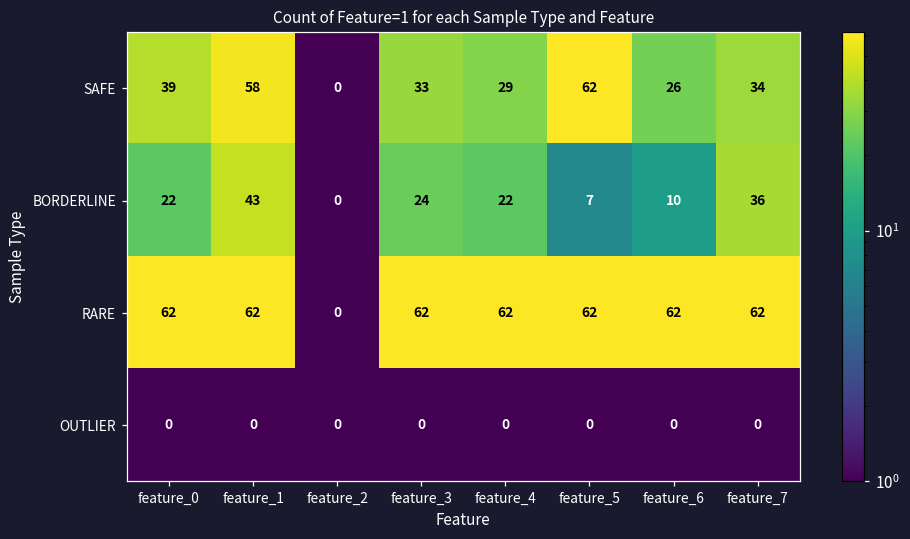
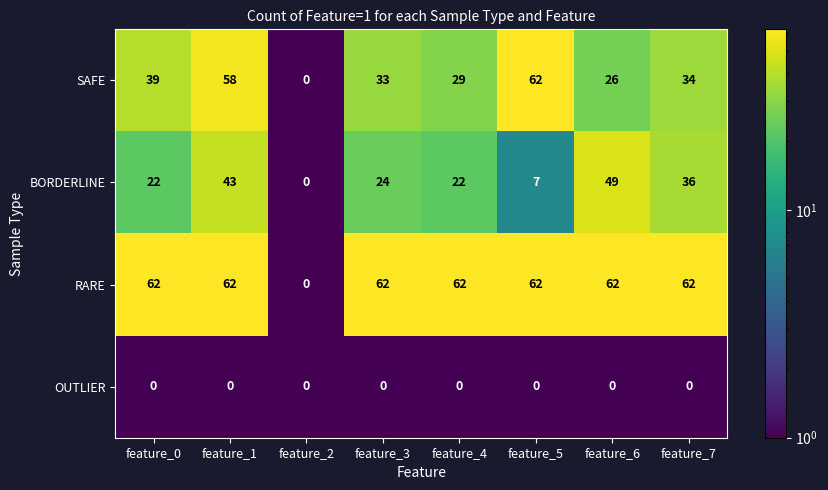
  {
    "SAFE": {
      "feature_0": 39,
      "feature_1": 58,
      "feature_2": 0,
      "feature_3": 33,
      "feature_4": 29,
      "feature_5": 62,
      "feature_6": 26,
      "feature_7": 34
    },
    "BORDERLINE": {
      "feature_0": 22,
      "feature_1": 43,
      "feature_2": 0,
      "feature_3": 24,
      "feature_4": 22,
      "feature_5": 7,
-     "feature_6": 10,
+     "feature_6": 49,
      "feature_7": 36
    },
    "RARE": {
      "feature_0": 62,
      "feature_1": 62,
      "feature_2": 0,
      "feature_3": 62,
      "feature_4": 62,
      "feature_5": 62,
      "feature_6": 62,
      "feature_7": 62
    },
    "OUTLIER": {
      "feature_0": 0,
      "feature_1": 0,
      "feature_2": 0,
      "feature_3": 0,
      "feature_4": 0,
      "feature_5": 0,
      "feature_6": 0,
      "feature_7": 0
    }
  }
